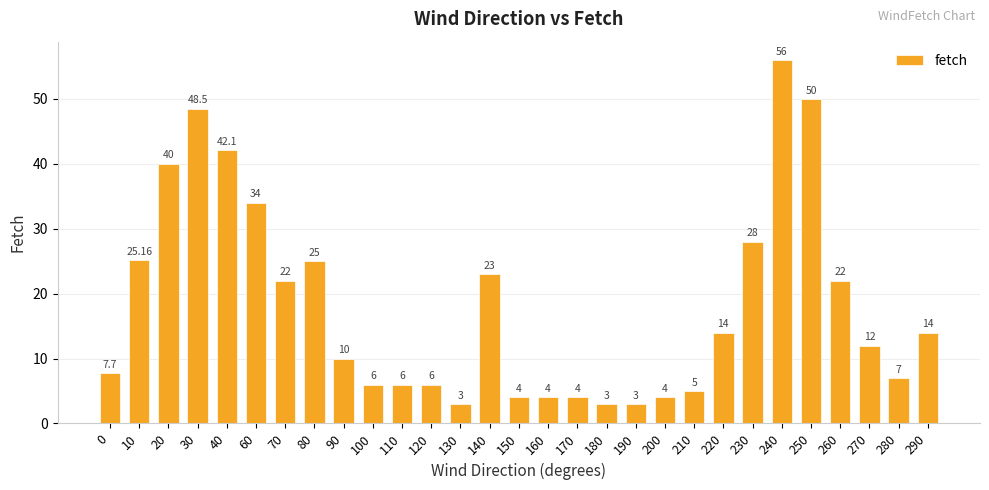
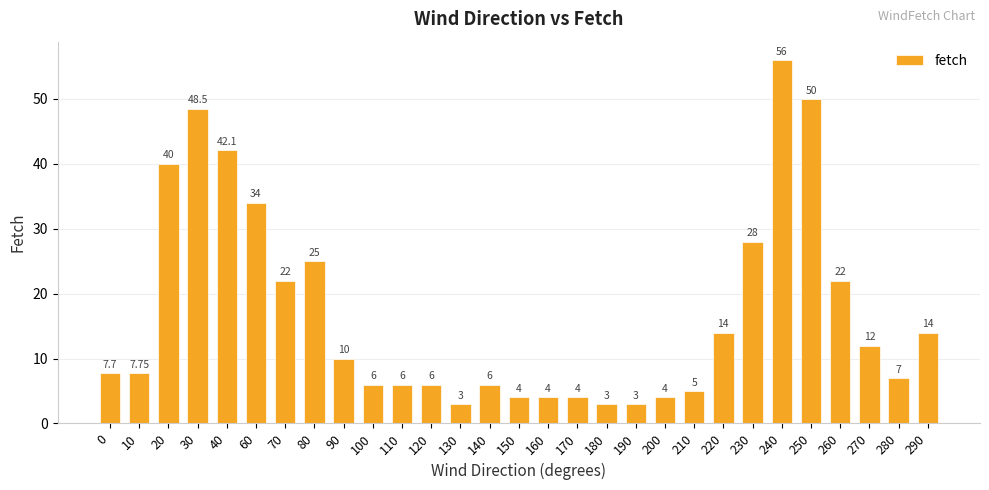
  {
    "0": 7.7,
-   "10": 25.16,
+   "10": 7.75,
    "20": 40,
    "30": 48.5,
    "40": 42.1,
    "60": 34,
    "70": 22,
    "80": 25,
    "90": 10,
    "100": 6,
    "110": 6,
    "120": 6,
    "130": 3,
-   "140": 23,
+   "140": 6,
    "150": 4,
    "160": 4,
    "170": 4,
    "180": 3,
    "190": 3,
    "200": 4,
    "210": 5,
    "220": 14,
    "230": 28,
    "240": 56,
    "250": 50,
    "260": 22,
    "270": 12,
    "280": 7,
    "290": 14
  }
